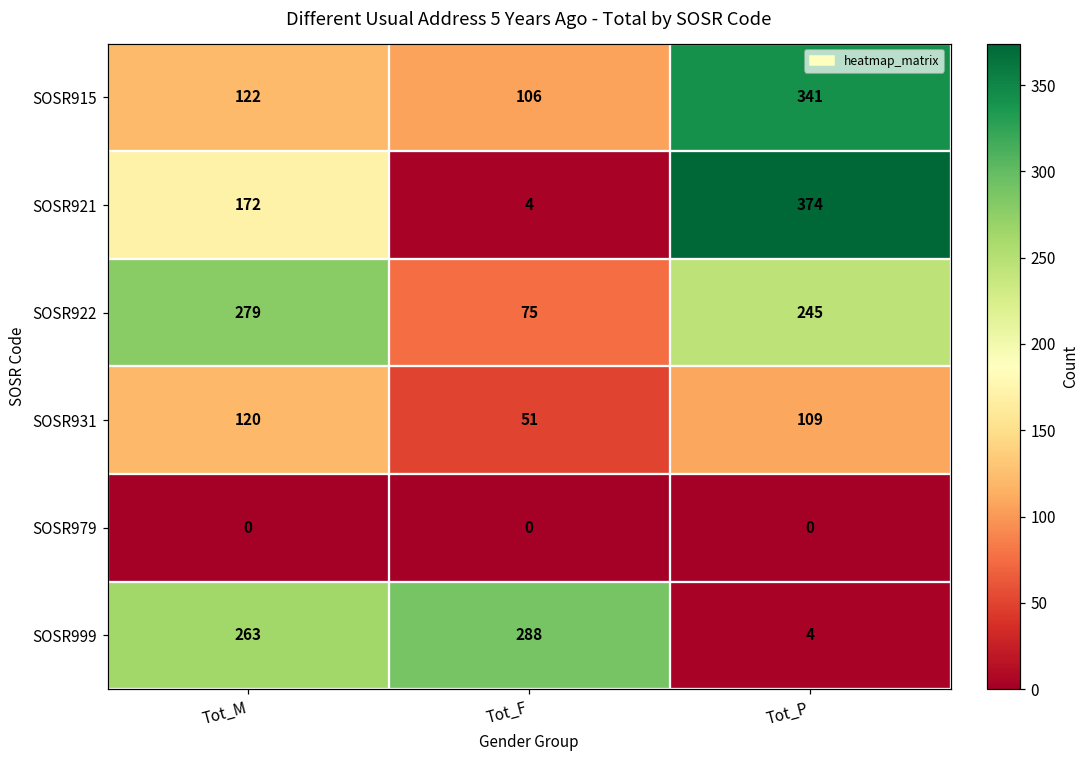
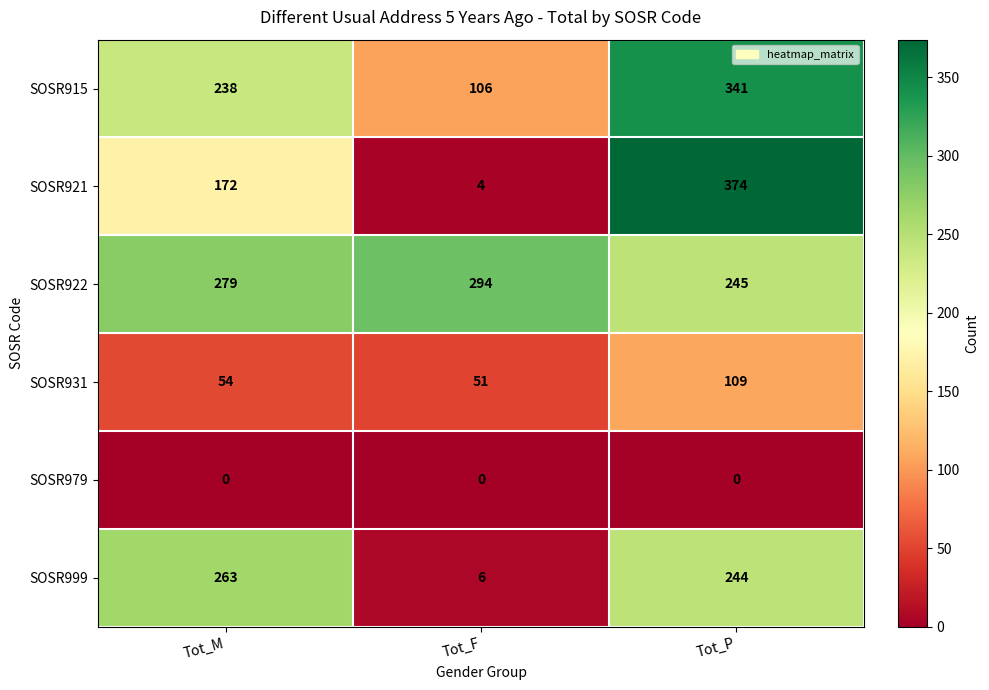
  {
    "SOSR915": {
-     "Tot_M": 122,
+     "Tot_M": 238,
      "Tot_F": 106,
      "Tot_P": 341
    },
    "SOSR921": {
      "Tot_M": 172,
      "Tot_F": 4,
      "Tot_P": 374
    },
    "SOSR922": {
      "Tot_M": 279,
-     "Tot_F": 75,
+     "Tot_F": 294,
      "Tot_P": 245
    },
    "SOSR931": {
-     "Tot_M": 120,
+     "Tot_M": 54,
      "Tot_F": 51,
      "Tot_P": 109
    },
    "SOSR979": {
      "Tot_M": 0,
      "Tot_F": 0,
      "Tot_P": 0
    },
    "SOSR999": {
      "Tot_M": 263,
-     "Tot_F": 288,
-     "Tot_P": 4
+     "Tot_F": 6,
+     "Tot_P": 244
    }
  }
